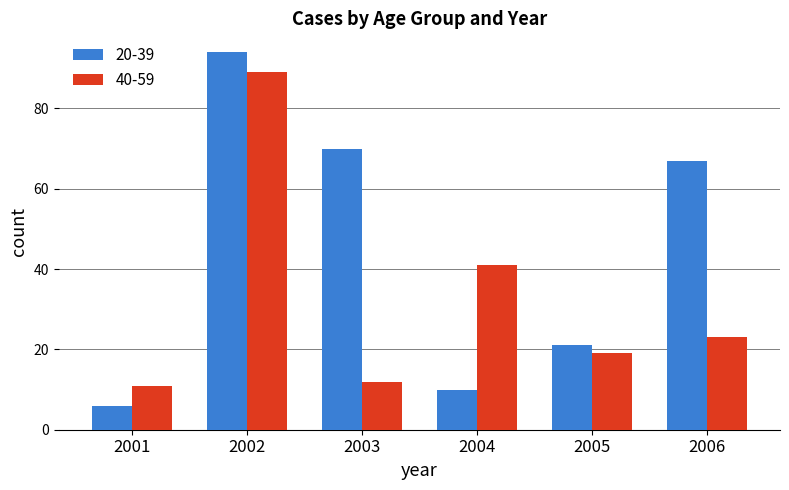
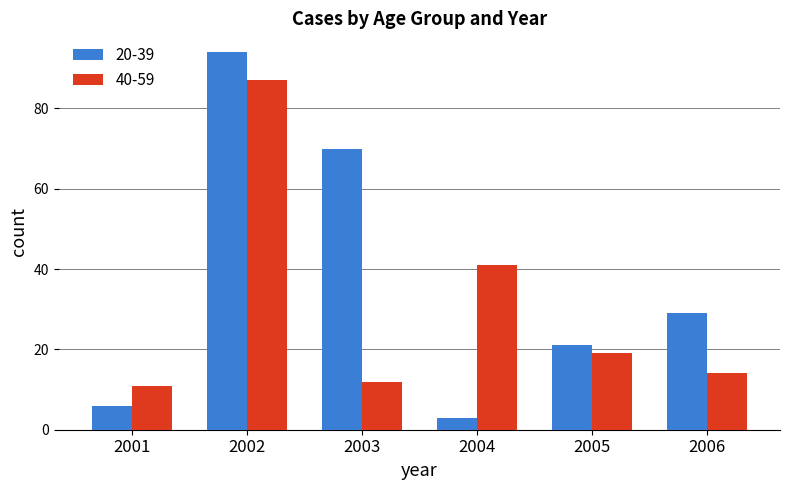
  {
    "20-39": {
      "2001": 6,
      "2002": 94,
      "2003": 70,
-     "2004": 10,
+     "2004": 3,
      "2005": 21,
-     "2006": 67
+     "2006": 29
    },
    "40-59": {
      "2001": 11,
-     "2002": 89,
+     "2002": 87,
      "2003": 12,
      "2004": 41,
      "2005": 19,
-     "2006": 23
+     "2006": 14
    }
  }
